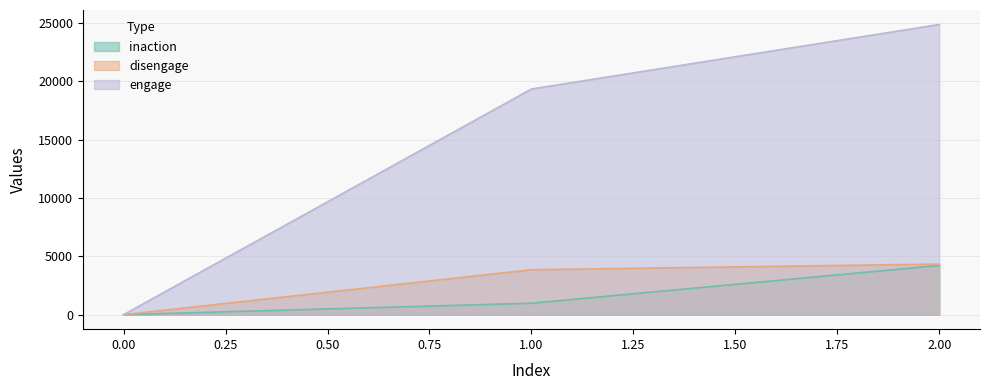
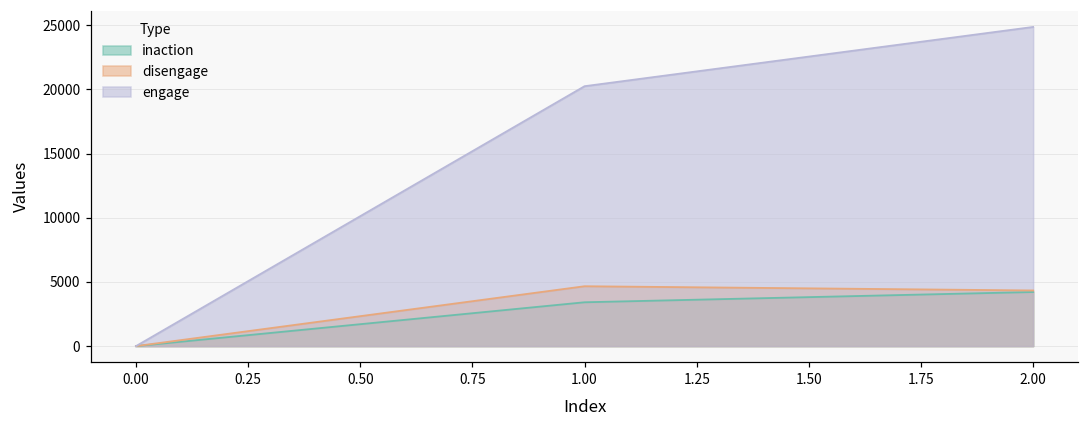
  {
    "inaction": {
-     "1.00": 1000
+     "1.00": 3400
    },
    "disengage": {
-     "1.00": 3800
+     "1.00": 4700
    },
    "engage": {
-     "1.00": 19300,
+     "1.00": 20200,
      "2.00": 24900
    }
  }
